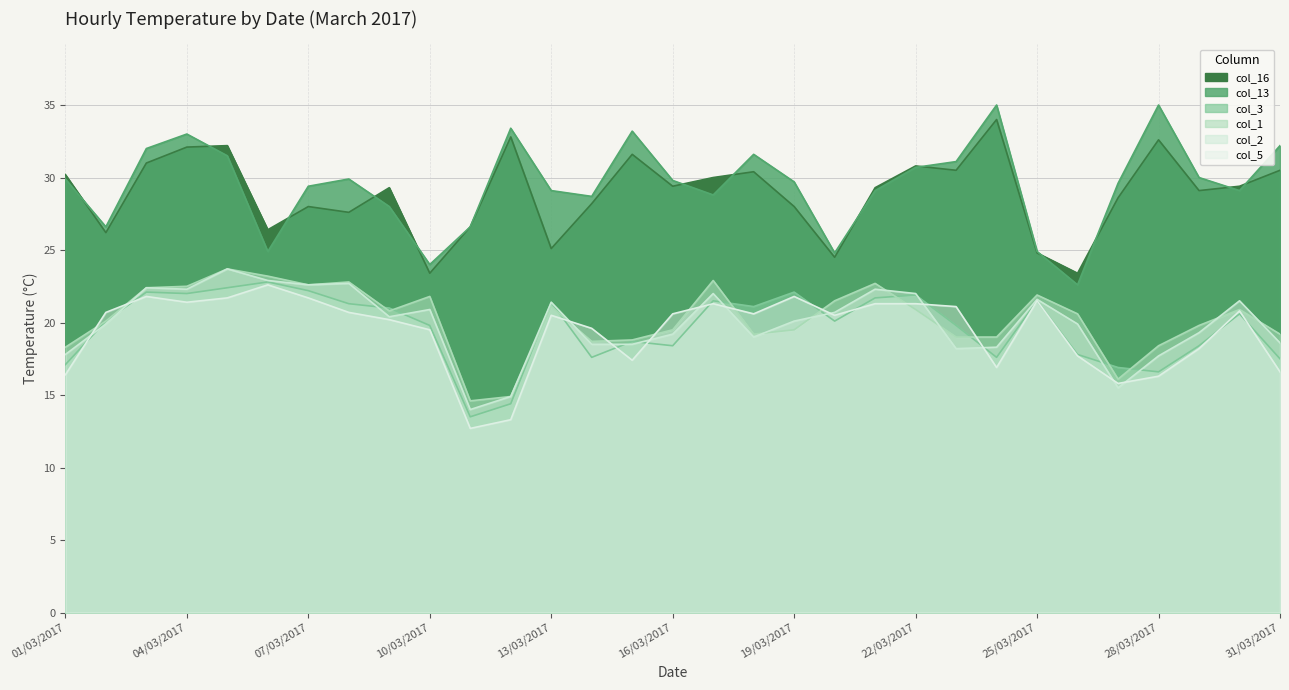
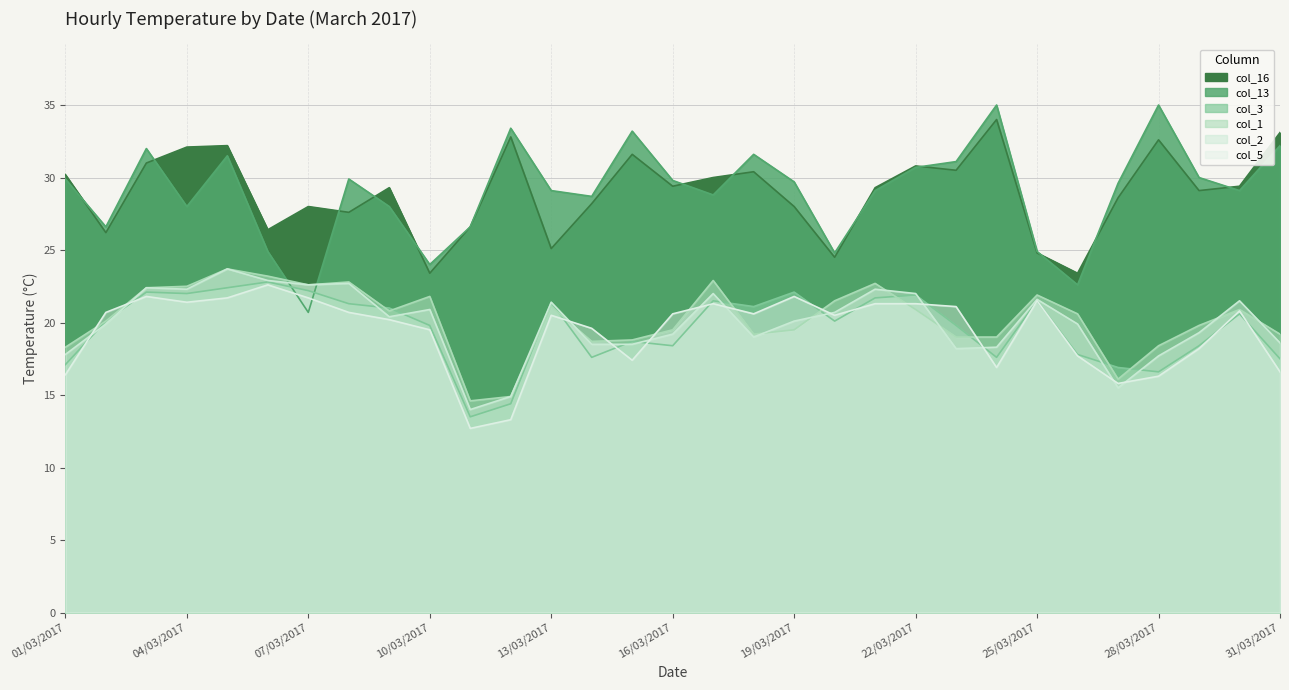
  {
    "col_16": {
      "01/03/2017": 30.2,
      "04/03/2017": 32.1,
      "07/03/2017": 28.0,
      "10/03/2017": 23.4,
      "13/03/2017": 25.1,
      "16/03/2017": 29.4,
      "19/03/2017": 28.0,
      "28/03/2017": 32.6,
-     "31/03/2017": 30.5
+     "31/03/2017": 33.1
    },
    "col_13": {
      "01/03/2017": 29.9,
-     "04/03/2017": 33,
-     "07/03/2017": 29.4,
+     "04/03/2017": 28,
+     "07/03/2017": 20.7,
      "10/03/2017": 24.0,
      "13/03/2017": 29.1,
      "16/03/2017": 29.8,
      "19/03/2017": 29.7,
      "28/03/2017": 35.0,
      "31/03/2017": 32.2
    }
  }
